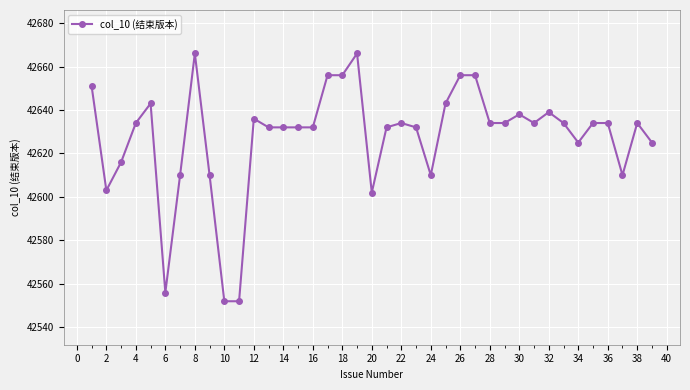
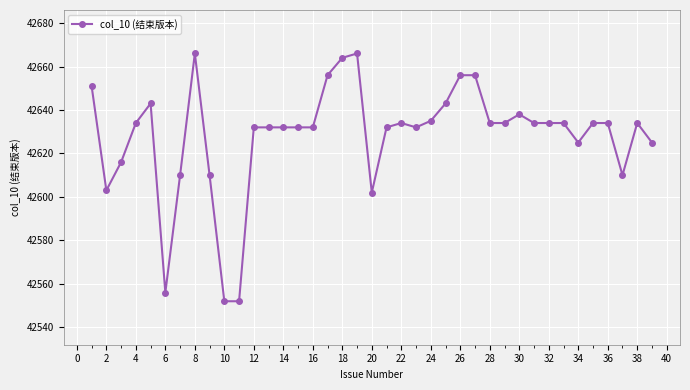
  {
    "2": 42603,
    "4": 42634,
    "6": 42556,
    "8": 42666,
    "10": 42552,
-   "12": 42636,
+   "12": 42632,
    "14": 42632,
    "16": 42632,
-   "18": 42656,
+   "18": 42664,
    "20": 42602,
    "22": 42634,
-   "24": 42610,
+   "24": 42635,
    "26": 42656,
    "28": 42634,
    "30": 42638,
-   "32": 42639,
+   "32": 42634,
    "34": 42625,
    "36": 42634,
    "38": 42634
  }
